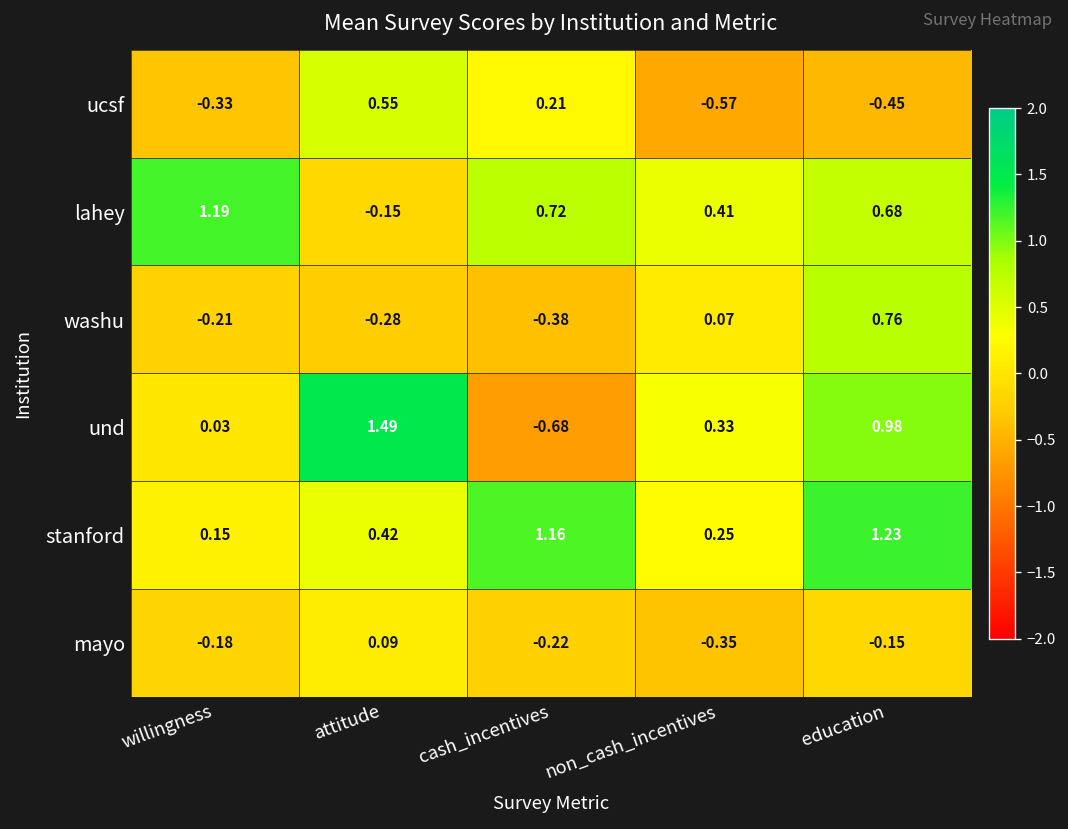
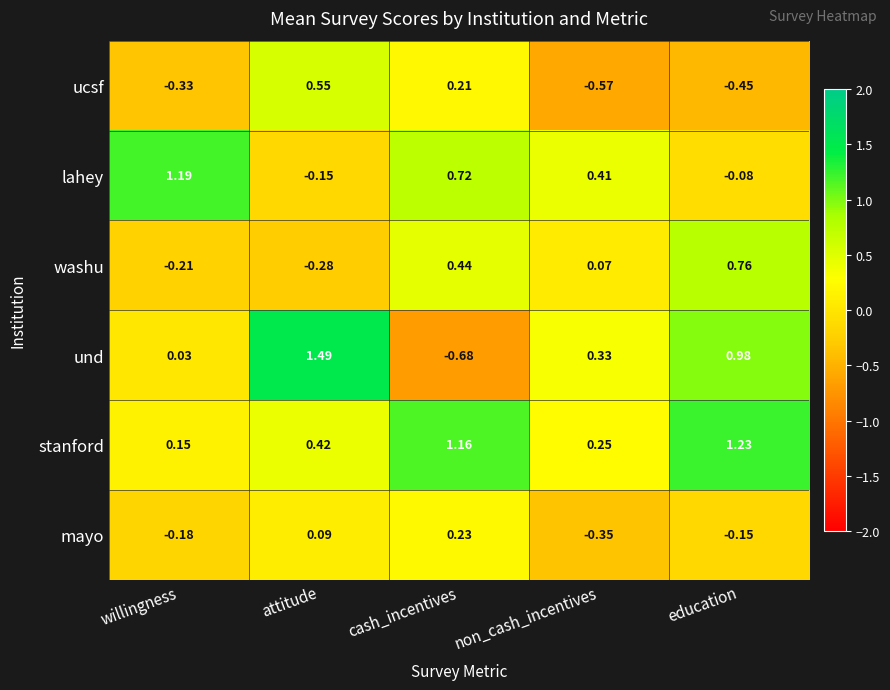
  {
    "ucsf": {
      "willingness": -0.33,
      "attitude": 0.55,
      "cash_incentives": 0.21,
      "non_cash_incentives": -0.57,
      "education": -0.45
    },
    "lahey": {
      "willingness": 1.19,
      "attitude": -0.15,
      "cash_incentives": 0.72,
      "non_cash_incentives": 0.41,
-     "education": 0.68
+     "education": -0.08
    },
    "washu": {
      "willingness": -0.21,
      "attitude": -0.28,
-     "cash_incentives": -0.38,
+     "cash_incentives": 0.44,
      "non_cash_incentives": 0.07,
      "education": 0.76
    },
    "und": {
      "willingness": 0.03,
      "attitude": 1.49,
      "cash_incentives": -0.68,
      "non_cash_incentives": 0.33,
      "education": 0.98
    },
    "stanford": {
      "willingness": 0.15,
      "attitude": 0.42,
      "cash_incentives": 1.16,
      "non_cash_incentives": 0.25,
      "education": 1.23
    },
    "mayo": {
      "willingness": -0.18,
      "attitude": 0.09,
-     "cash_incentives": -0.22,
+     "cash_incentives": 0.23,
      "non_cash_incentives": -0.35,
      "education": -0.15
    }
  }
